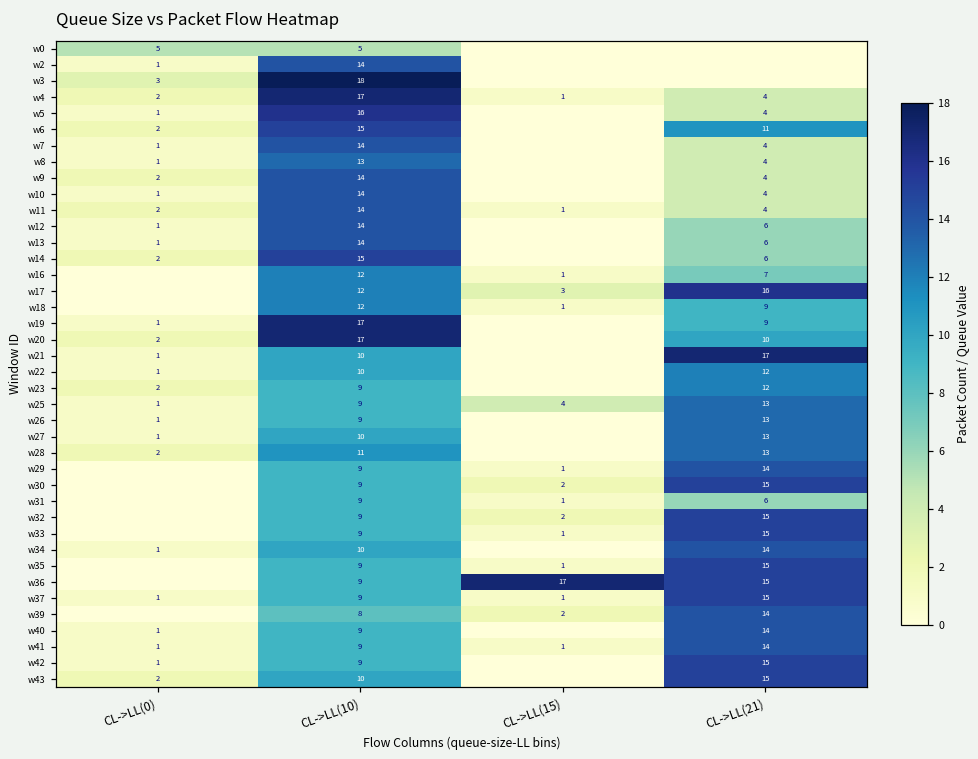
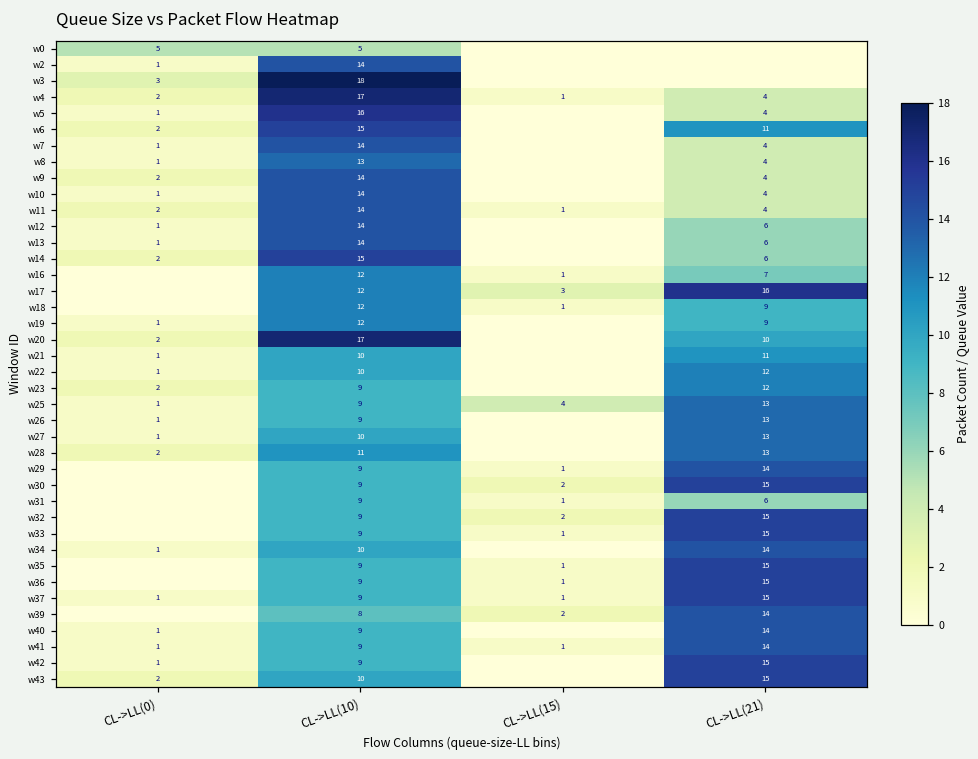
  {
    "w0": {
      "CL->LL(0)": 5,
      "CL->LL(10)": 5
    },
    "w2": {
      "CL->LL(0)": 1,
      "CL->LL(10)": 14
    },
    "w3": {
      "CL->LL(0)": 3,
      "CL->LL(10)": 18
    },
    "w4": {
      "CL->LL(0)": 2,
      "CL->LL(10)": 17,
      "CL->LL(15)": 1,
      "CL->LL(21)": 4
    },
    "w5": {
      "CL->LL(0)": 1,
      "CL->LL(10)": 16,
      "CL->LL(21)": 4
    },
    "w6": {
      "CL->LL(0)": 2,
      "CL->LL(10)": 15,
      "CL->LL(21)": 11
    },
    "w7": {
      "CL->LL(0)": 1,
      "CL->LL(10)": 14,
      "CL->LL(21)": 4
    },
    "w8": {
      "CL->LL(0)": 1,
      "CL->LL(10)": 13,
      "CL->LL(21)": 4
    },
    "w9": {
      "CL->LL(0)": 2,
      "CL->LL(10)": 14,
      "CL->LL(21)": 4
    },
    "w10": {
      "CL->LL(0)": 1,
      "CL->LL(10)": 14,
      "CL->LL(21)": 4
    },
    "w11": {
      "CL->LL(0)": 2,
      "CL->LL(10)": 14,
      "CL->LL(15)": 1,
      "CL->LL(21)": 4
    },
    "w12": {
      "CL->LL(0)": 1,
      "CL->LL(10)": 14,
      "CL->LL(21)": 6
    },
    "w13": {
      "CL->LL(0)": 1,
      "CL->LL(10)": 14,
      "CL->LL(21)": 6
    },
    "w14": {
      "CL->LL(0)": 2,
      "CL->LL(10)": 15,
      "CL->LL(21)": 6
    },
    "w16": {
      "CL->LL(10)": 12,
      "CL->LL(15)": 1,
      "CL->LL(21)": 7
    },
    "w17": {
      "CL->LL(10)": 12,
      "CL->LL(15)": 3,
      "CL->LL(21)": 16
    },
    "w18": {
      "CL->LL(10)": 12,
      "CL->LL(15)": 1,
      "CL->LL(21)": 9
    },
    "w19": {
      "CL->LL(0)": 1,
-     "CL->LL(10)": 17,
+     "CL->LL(10)": 12,
      "CL->LL(21)": 9
    },
    "w20": {
      "CL->LL(0)": 2,
      "CL->LL(10)": 17,
      "CL->LL(21)": 10
    },
    "w21": {
      "CL->LL(0)": 1,
      "CL->LL(10)": 10,
-     "CL->LL(21)": 17
+     "CL->LL(21)": 11
    },
    "w22": {
      "CL->LL(0)": 1,
      "CL->LL(10)": 10,
      "CL->LL(21)": 12
    },
    "w23": {
      "CL->LL(0)": 2,
      "CL->LL(10)": 9,
      "CL->LL(21)": 12
    },
    "w25": {
      "CL->LL(0)": 1,
      "CL->LL(10)": 9,
      "CL->LL(15)": 4,
      "CL->LL(21)": 13
    },
    "w26": {
      "CL->LL(0)": 1,
      "CL->LL(10)": 9,
      "CL->LL(21)": 13
    },
    "w27": {
      "CL->LL(0)": 1,
      "CL->LL(10)": 10,
      "CL->LL(21)": 13
    },
    "w28": {
      "CL->LL(0)": 2,
      "CL->LL(10)": 11,
      "CL->LL(21)": 13
    },
    "w29": {
      "CL->LL(10)": 9,
      "CL->LL(15)": 1,
      "CL->LL(21)": 14
    },
    "w30": {
      "CL->LL(10)": 9,
      "CL->LL(15)": 2,
      "CL->LL(21)": 15
    },
    "w31": {
      "CL->LL(10)": 9,
      "CL->LL(15)": 1,
      "CL->LL(21)": 6
    },
    "w32": {
      "CL->LL(10)": 9,
      "CL->LL(15)": 2,
      "CL->LL(21)": 15
    },
    "w33": {
      "CL->LL(10)": 9,
      "CL->LL(15)": 1,
      "CL->LL(21)": 15
    },
    "w34": {
      "CL->LL(0)": 1,
      "CL->LL(10)": 10,
      "CL->LL(21)": 14
    },
    "w35": {
      "CL->LL(10)": 9,
      "CL->LL(15)": 1,
      "CL->LL(21)": 15
    },
    "w36": {
      "CL->LL(10)": 9,
-     "CL->LL(15)": 17,
+     "CL->LL(15)": 1,
      "CL->LL(21)": 15
    },
    "w37": {
      "CL->LL(0)": 1,
      "CL->LL(10)": 9,
      "CL->LL(15)": 1,
      "CL->LL(21)": 15
    },
    "w39": {
      "CL->LL(10)": 8,
      "CL->LL(15)": 2,
      "CL->LL(21)": 14
    },
    "w40": {
      "CL->LL(0)": 1,
      "CL->LL(10)": 9,
      "CL->LL(21)": 14
    },
    "w41": {
      "CL->LL(0)": 1,
      "CL->LL(10)": 9,
      "CL->LL(15)": 1,
      "CL->LL(21)": 14
    },
    "w42": {
      "CL->LL(0)": 1,
      "CL->LL(10)": 9,
      "CL->LL(21)": 15
    },
    "w43": {
      "CL->LL(0)": 2,
      "CL->LL(10)": 10,
      "CL->LL(21)": 15
    }
  }
